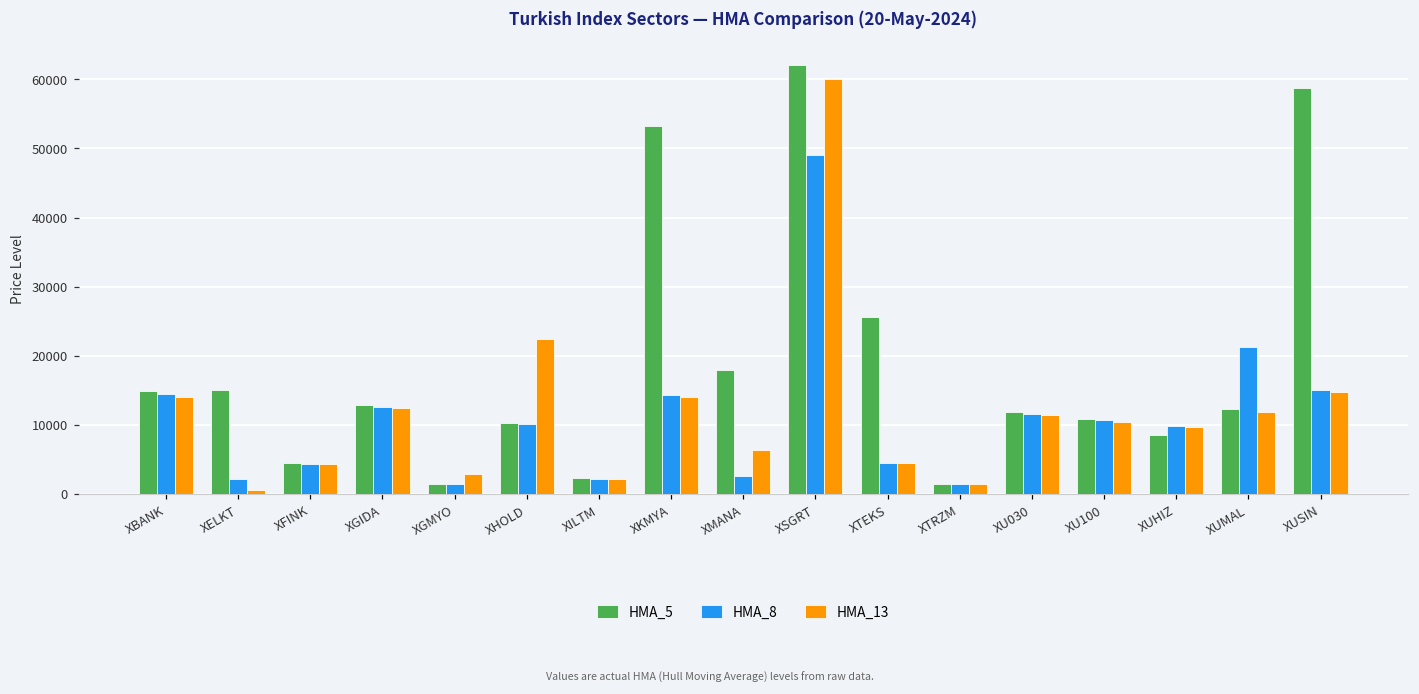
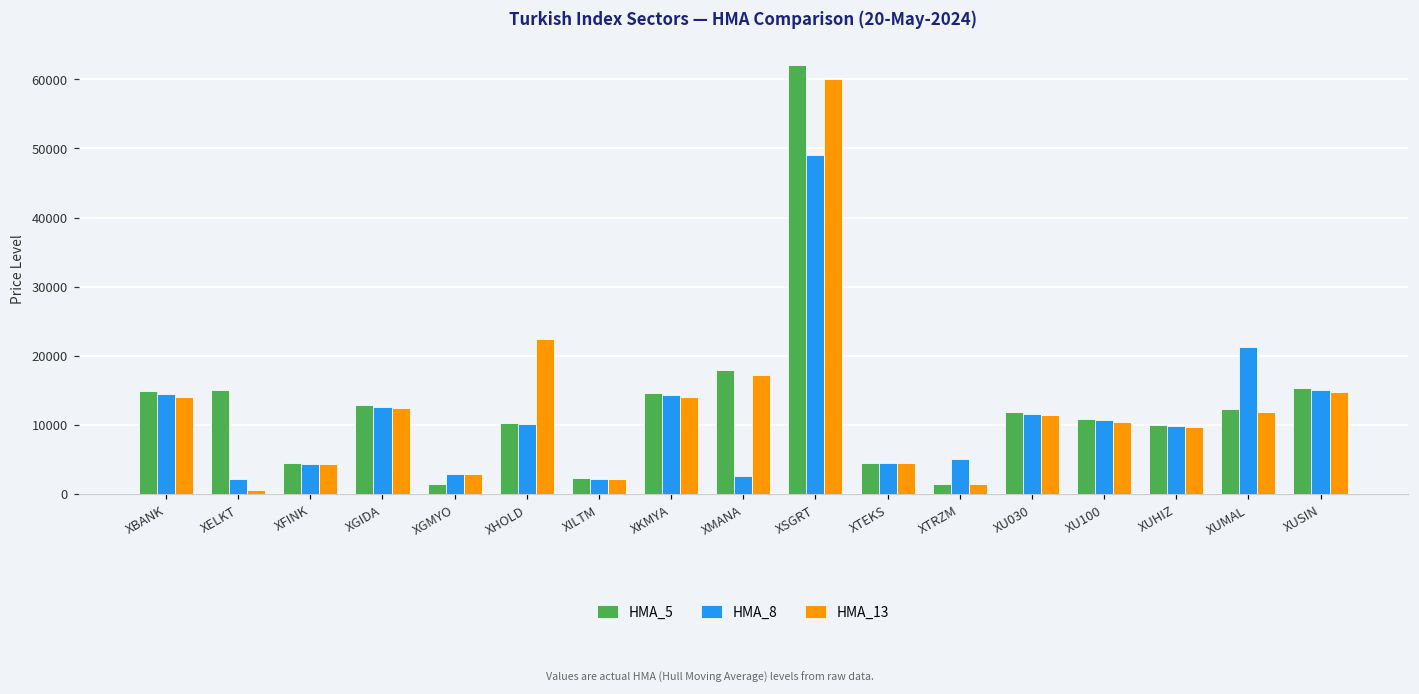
  {
    "HMA_5": {
      "XBANK": 15000,
      "XELKT": 15000,
      "XFINK": 4000,
      "XGIDA": 13000,
      "XGMYO": 1000,
      "XHOLD": 10000,
      "XILTM": 2000,
-     "XKMYA": 53000,
+     "XKMYA": 15000,
      "XMANA": 18000,
      "XSGRT": 62000,
-     "XTEKS": 26000,
+     "XTEKS": 4000,
      "XTRZM": 1000,
      "XU030": 12000,
      "XU100": 11000,
-     "XUHIZ": 8000,
+     "XUHIZ": 10000,
      "XUMAL": 12000,
-     "XUSIN": 59000
+     "XUSIN": 15000
    },
    "HMA_8": {
      "XBANK": 14000,
      "XELKT": 2000,
      "XFINK": 4000,
      "XGIDA": 13000,
-     "XGMYO": 1000,
+     "XGMYO": 3000,
      "XHOLD": 10000,
      "XILTM": 2000,
      "XKMYA": 14000,
      "XMANA": 3000,
      "XSGRT": 49000,
      "XTEKS": 4000,
-     "XTRZM": 1000,
+     "XTRZM": 5000,
      "XU030": 12000,
      "XU100": 11000,
      "XUHIZ": 10000,
      "XUMAL": 21000,
      "XUSIN": 15000
    },
    "HMA_13": {
      "XBANK": 14000,
      "XELKT": 1000,
      "XFINK": 4000,
      "XGIDA": 12000,
      "XGMYO": 3000,
      "XHOLD": 22000,
      "XILTM": 2000,
      "XKMYA": 14000,
-     "XMANA": 6000,
+     "XMANA": 17000,
      "XSGRT": 60000,
      "XTEKS": 4000,
      "XTRZM": 1000,
      "XU030": 11000,
      "XU100": 10000,
      "XUHIZ": 10000,
      "XUMAL": 12000,
      "XUSIN": 15000
    }
  }
